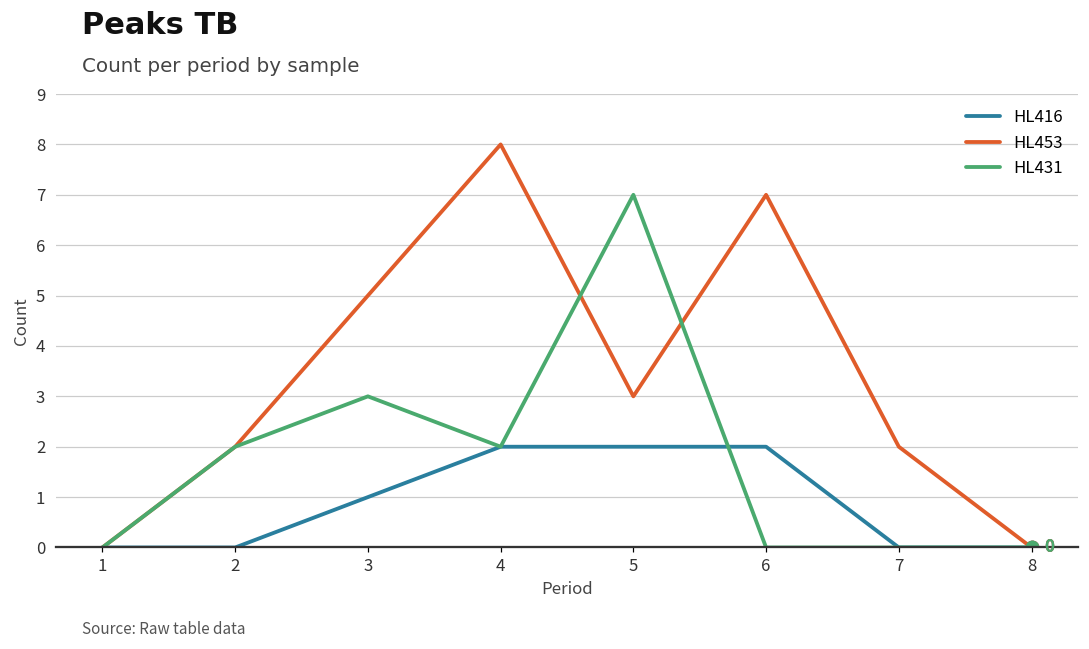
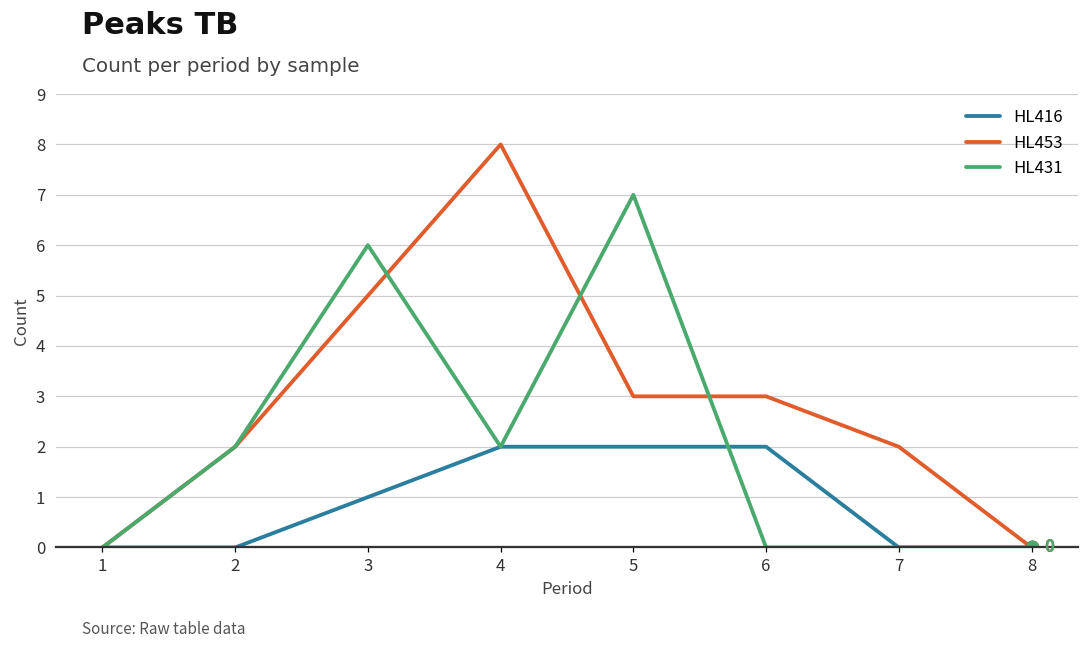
  {
    "HL453": {
      "3": 5,
      "4": 8,
      "5": 3,
-     "6": 7,
+     "6": 3,
      "7": 2
    },
    "HL431": {
-     "3": 3,
+     "3": 6,
      "5": 7,
      "6": 0
    }
  }
